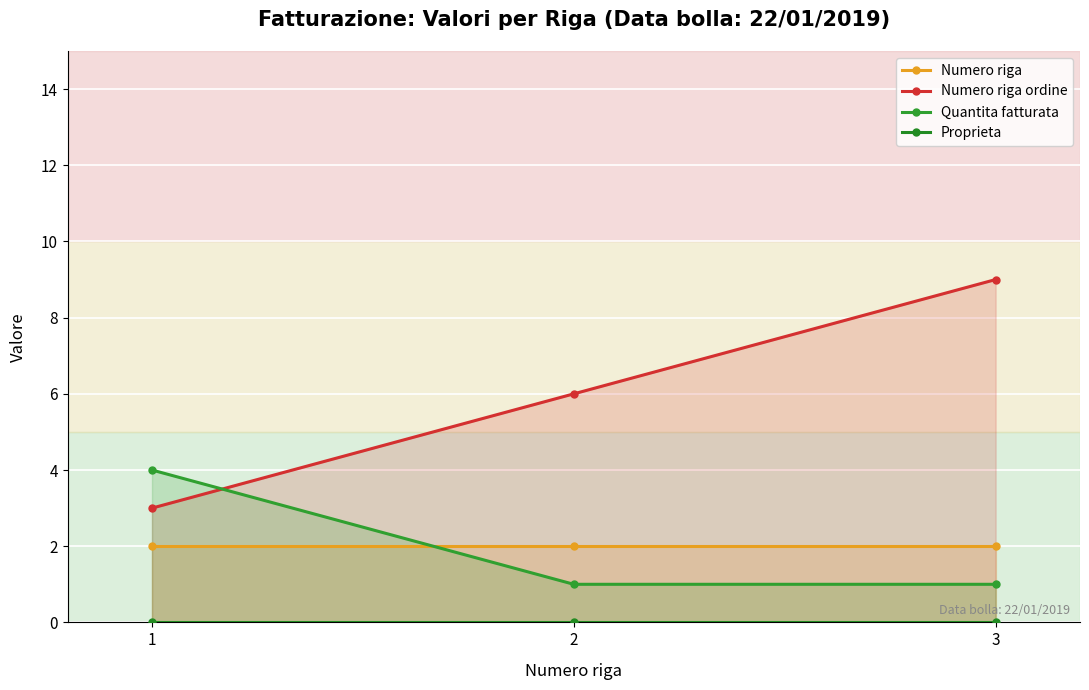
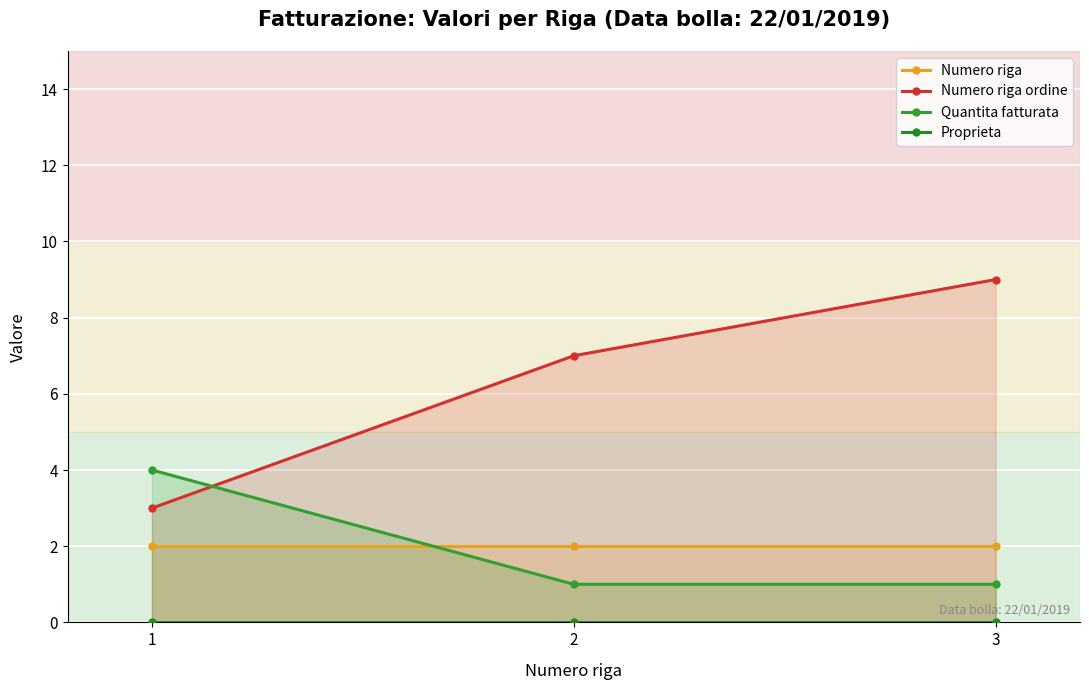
  {
    "Numero riga": {
      "1": 2,
      "2": 2,
      "3": 2
    },
    "Numero riga ordine": {
      "1": 3,
-     "2": 6,
+     "2": 7,
      "3": 9
    }
  }
